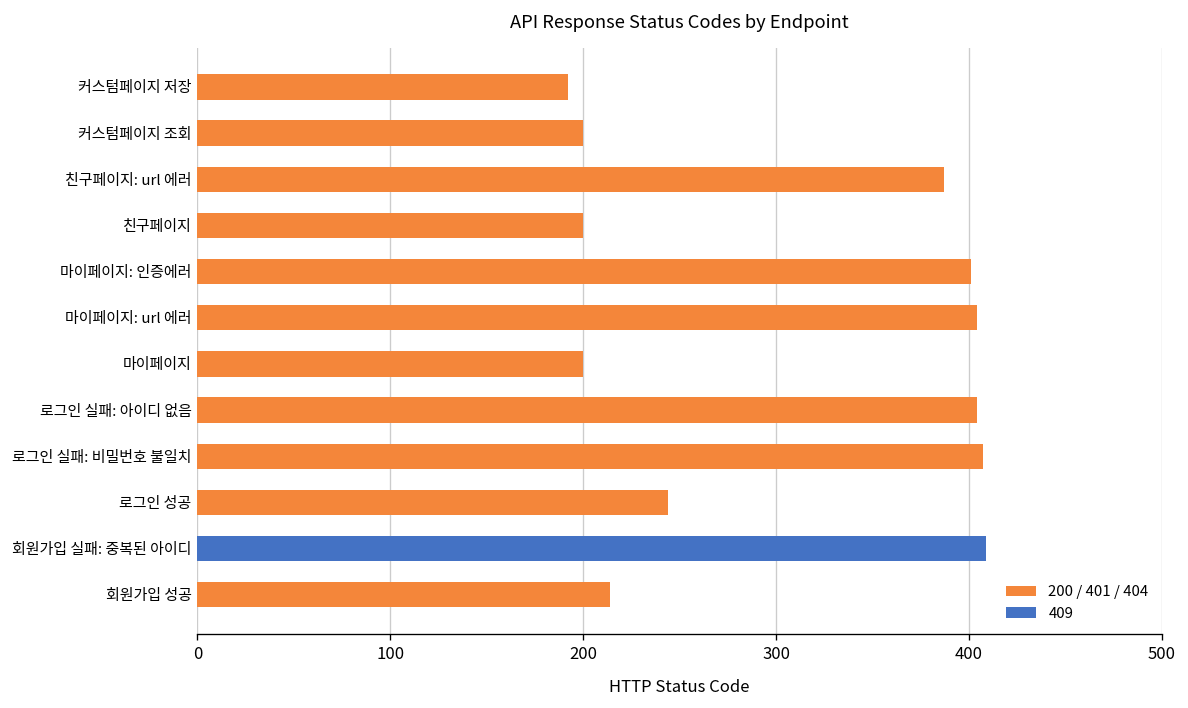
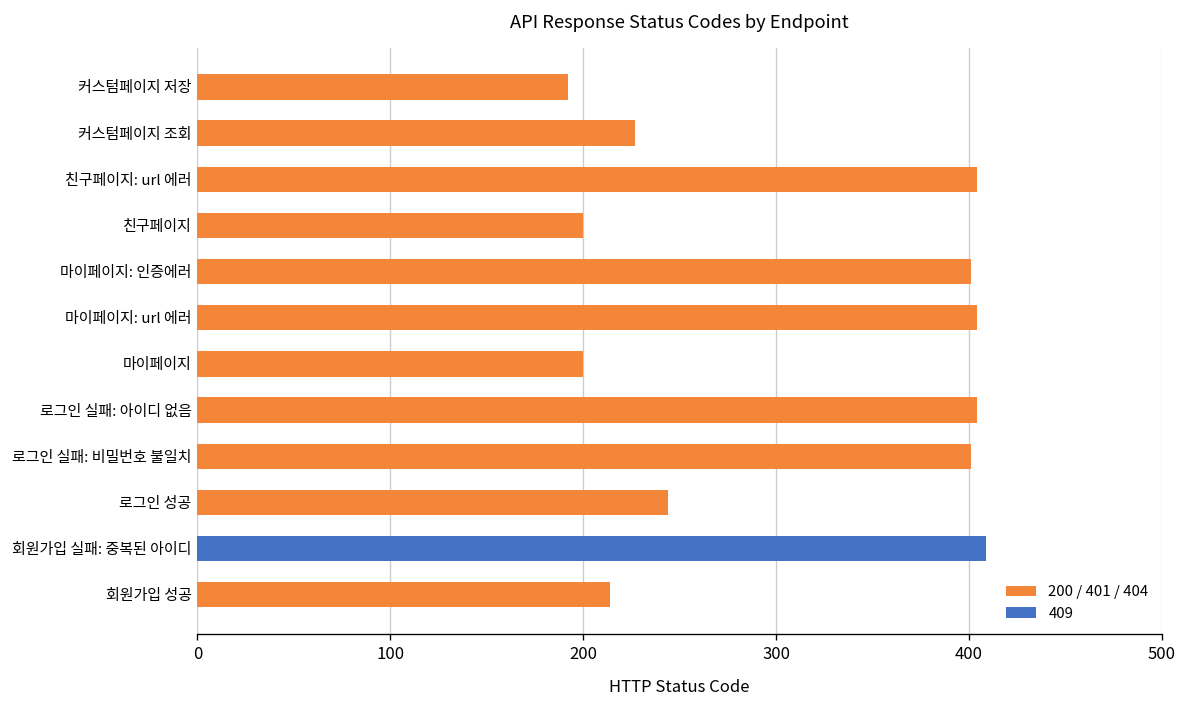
  {
    "커스텀페이지 저장": 192,
-   "커스텀페이지 조회": 200,
-   "친구페이지: url 에러": 387,
+   "커스텀페이지 조회": 227,
+   "친구페이지: url 에러": 404,
    "친구페이지": 200,
    "마이페이지: 인증에러": 401,
    "마이페이지: url 에러": 404,
    "마이페이지": 200,
    "로그인 실패: 아이디 없음": 404,
-   "로그인 실패: 비밀번호 불일치": 407,
+   "로그인 실패: 비밀번호 불일치": 401,
    "로그인 성공": 244,
    "회원가입 실패: 중복된 아이디": 409,
    "회원가입 성공": 214
  }
